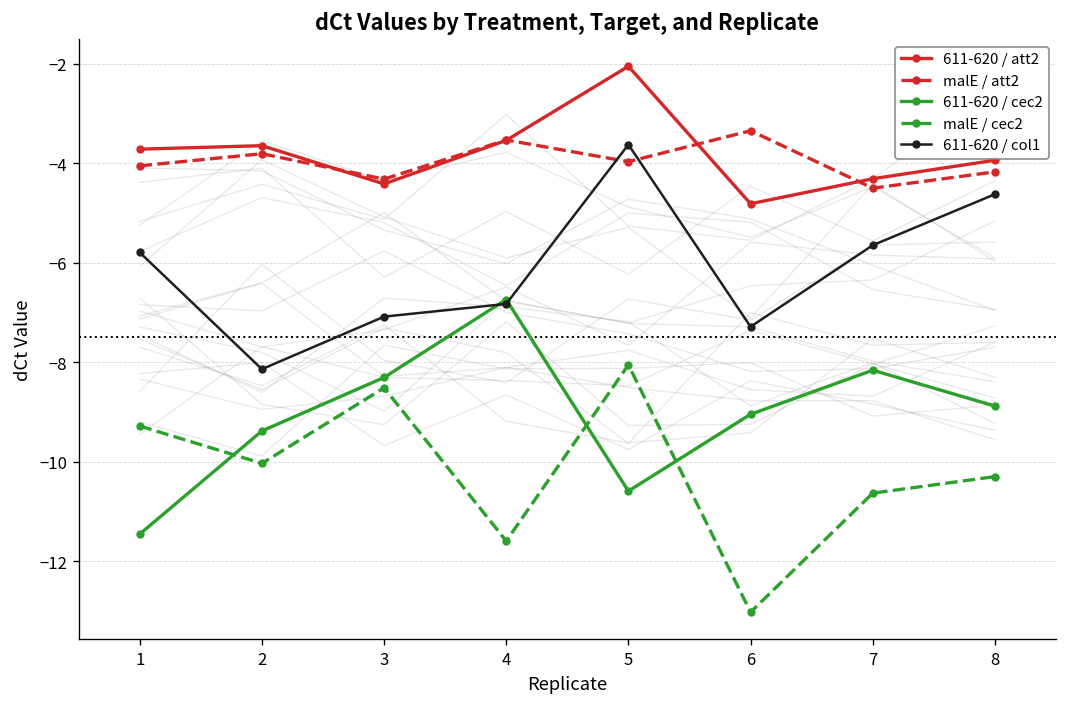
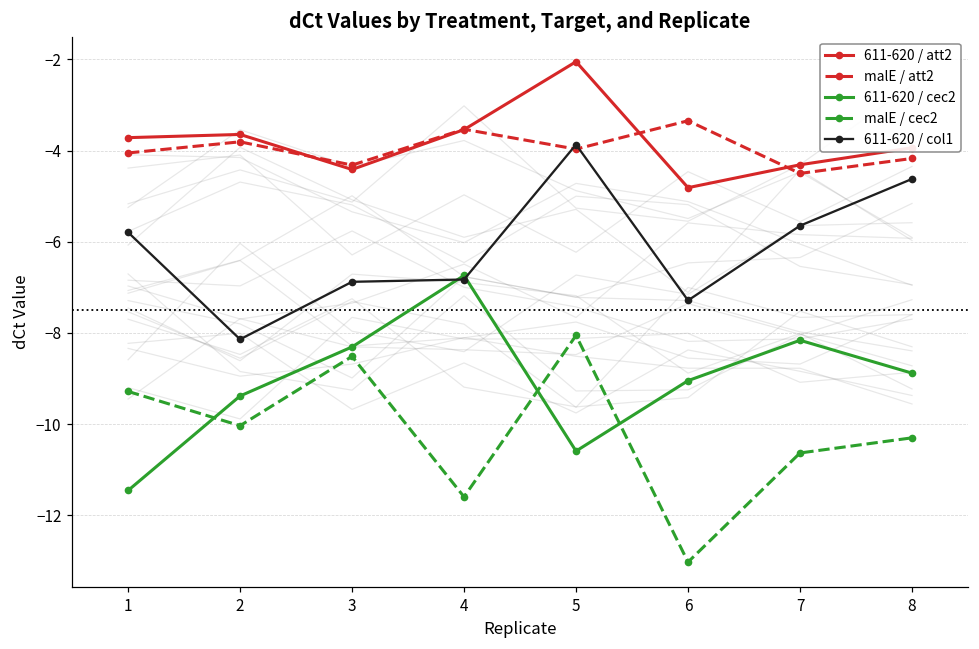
  {
    "611-620 / col1": {
      "2": -8.1,
-     "3": -7.1,
-     "5": -3.6,
+     "3": -6.9,
+     "5": -3.9,
      "8": -4.6
    }
  }
